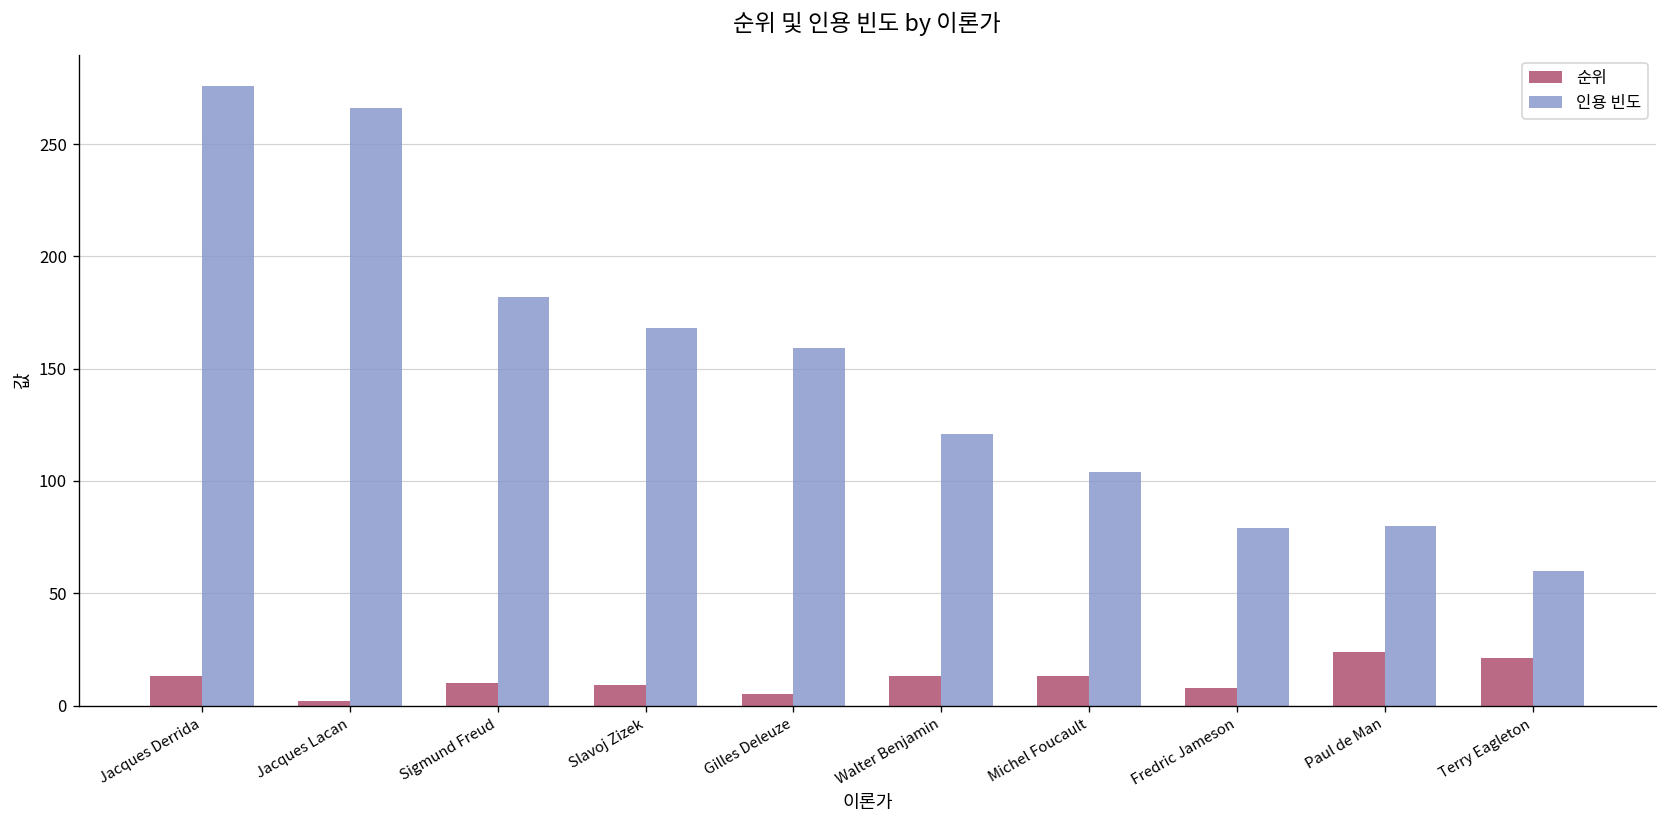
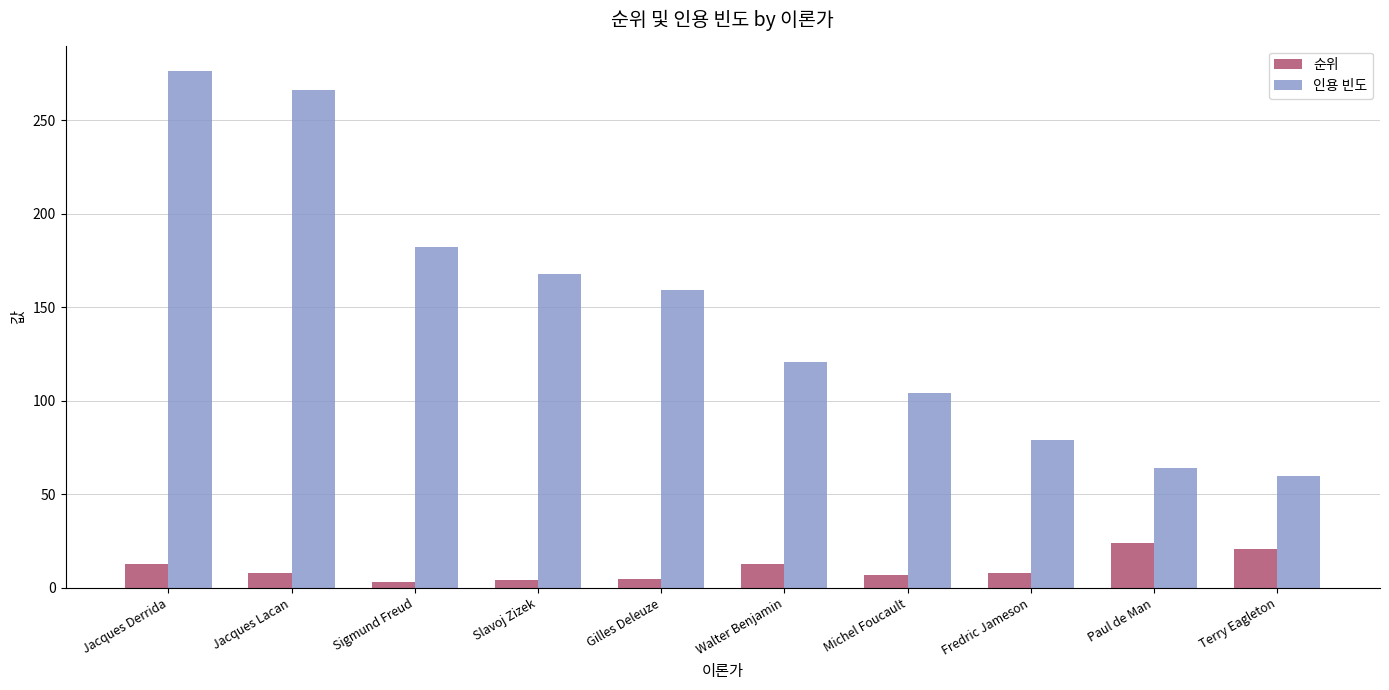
  {
    "순위": {
      "Jacques Derrida": 13,
-     "Jacques Lacan": 2,
-     "Sigmund Freud": 10,
-     "Slavoj Zizek": 9,
+     "Jacques Lacan": 8,
+     "Sigmund Freud": 3,
+     "Slavoj Zizek": 4,
      "Gilles Deleuze": 5,
      "Walter Benjamin": 13,
-     "Michel Foucault": 13,
+     "Michel Foucault": 7,
      "Fredric Jameson": 8,
      "Paul de Man": 24,
      "Terry Eagleton": 21
    },
    "인용 빈도": {
      "Jacques Derrida": 276,
      "Jacques Lacan": 266,
      "Sigmund Freud": 182,
      "Slavoj Zizek": 168,
      "Gilles Deleuze": 159,
      "Walter Benjamin": 121,
      "Michel Foucault": 104,
      "Fredric Jameson": 79,
-     "Paul de Man": 80,
+     "Paul de Man": 64,
      "Terry Eagleton": 60
    }
  }
